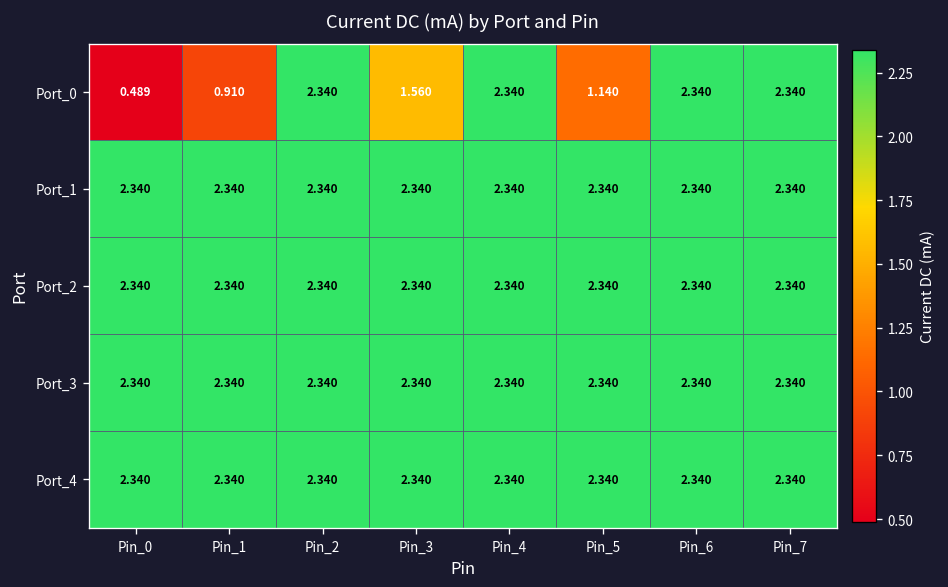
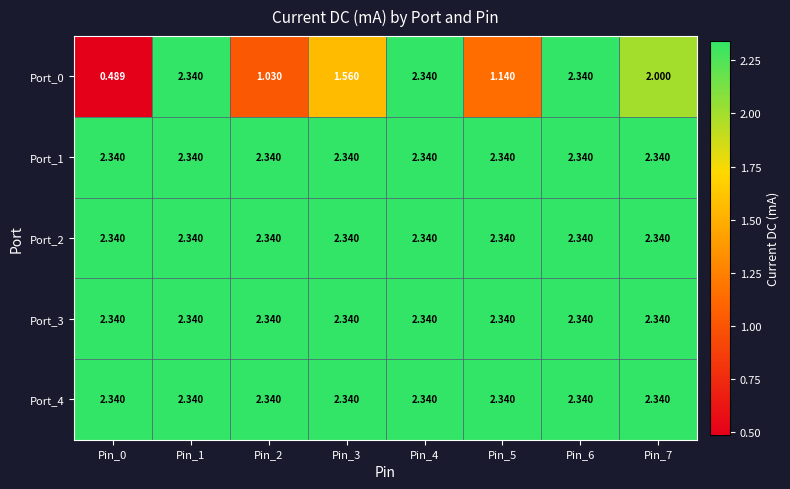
  {
    "Port_0": {
      "Pin_0": 0.489,
-     "Pin_1": 0.910,
-     "Pin_2": 2.340,
+     "Pin_1": 2.340,
+     "Pin_2": 1.030,
      "Pin_3": 1.560,
      "Pin_4": 2.340,
      "Pin_5": 1.140,
      "Pin_6": 2.340,
-     "Pin_7": 2.340
+     "Pin_7": 2.000
    },
    "Port_1": {
      "Pin_0": 2.340,
      "Pin_1": 2.340,
      "Pin_2": 2.340,
      "Pin_3": 2.340,
      "Pin_4": 2.340,
      "Pin_5": 2.340,
      "Pin_6": 2.340,
      "Pin_7": 2.340
    },
    "Port_2": {
      "Pin_0": 2.340,
      "Pin_1": 2.340,
      "Pin_2": 2.340,
      "Pin_3": 2.340,
      "Pin_4": 2.340,
      "Pin_5": 2.340,
      "Pin_6": 2.340,
      "Pin_7": 2.340
    },
    "Port_3": {
      "Pin_0": 2.340,
      "Pin_1": 2.340,
      "Pin_2": 2.340,
      "Pin_3": 2.340,
      "Pin_4": 2.340,
      "Pin_5": 2.340,
      "Pin_6": 2.340,
      "Pin_7": 2.340
    },
    "Port_4": {
      "Pin_0": 2.340,
      "Pin_1": 2.340,
      "Pin_2": 2.340,
      "Pin_3": 2.340,
      "Pin_4": 2.340,
      "Pin_5": 2.340,
      "Pin_6": 2.340,
      "Pin_7": 2.340
    }
  }
